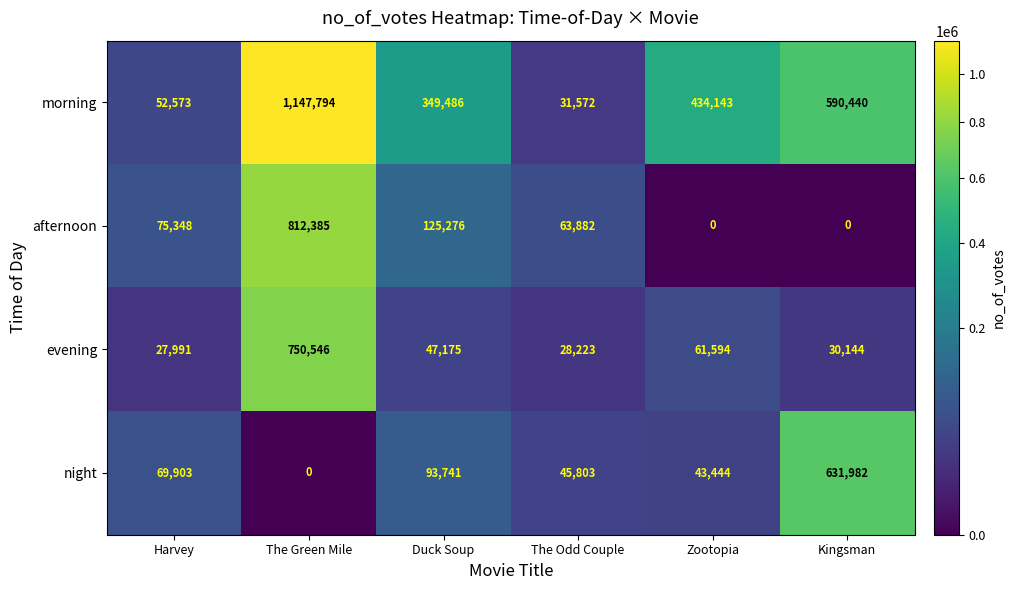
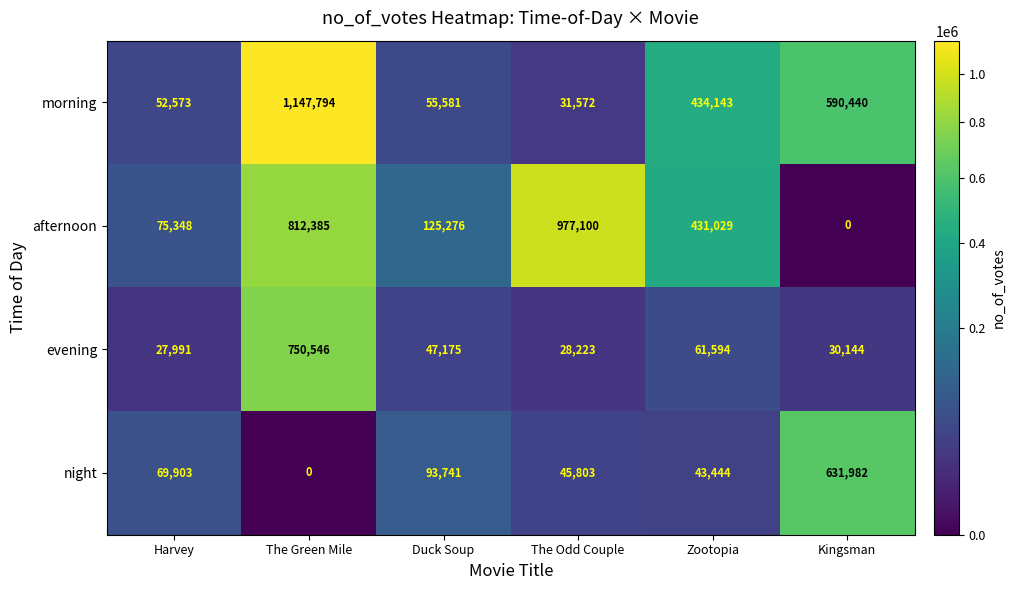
  {
    "morning": {
      "Harvey": "52,573",
      "The Green Mile": "1,147,794",
-     "Duck Soup": "349,486",
+     "Duck Soup": "55,581",
      "The Odd Couple": "31,572",
      "Zootopia": "434,143",
      "Kingsman": "590,440"
    },
    "afternoon": {
      "Harvey": "75,348",
      "The Green Mile": "812,385",
      "Duck Soup": "125,276",
-     "The Odd Couple": "63,882",
-     "Zootopia": "0",
+     "The Odd Couple": "977,100",
+     "Zootopia": "431,029",
      "Kingsman": "0"
    },
    "evening": {
      "Harvey": "27,991",
      "The Green Mile": "750,546",
      "Duck Soup": "47,175",
      "The Odd Couple": "28,223",
      "Zootopia": "61,594",
      "Kingsman": "30,144"
    },
    "night": {
      "Harvey": "69,903",
      "The Green Mile": "0",
      "Duck Soup": "93,741",
      "The Odd Couple": "45,803",
      "Zootopia": "43,444",
      "Kingsman": "631,982"
    }
  }
